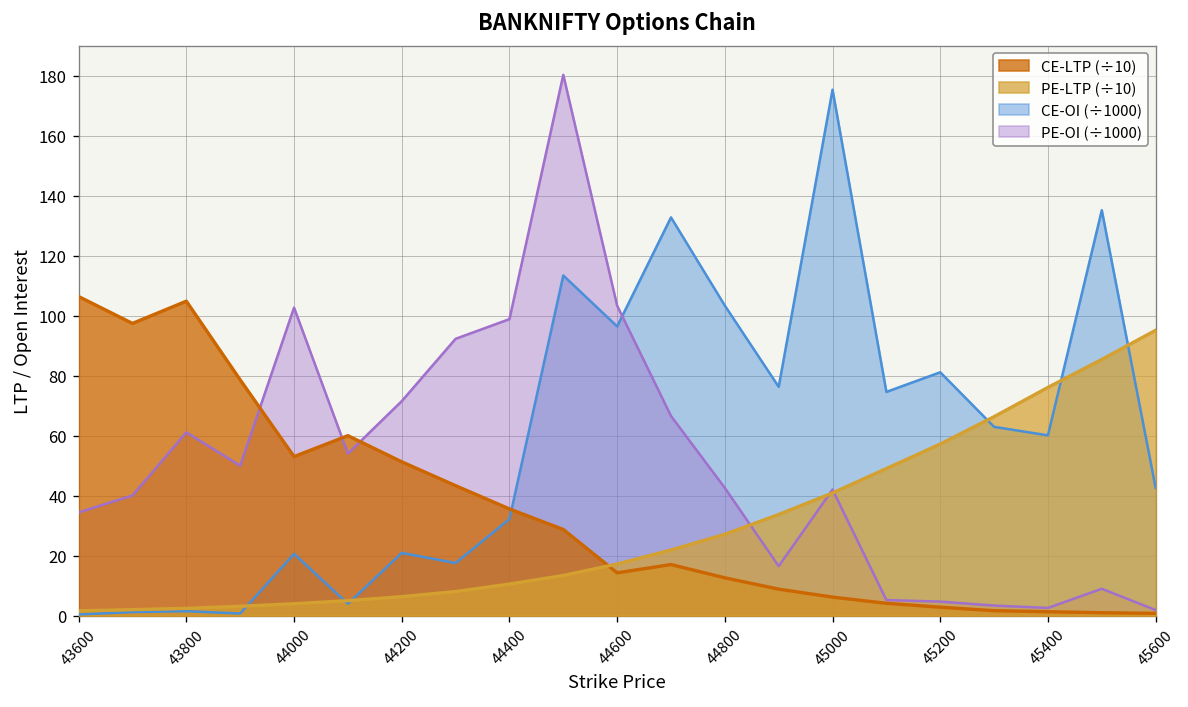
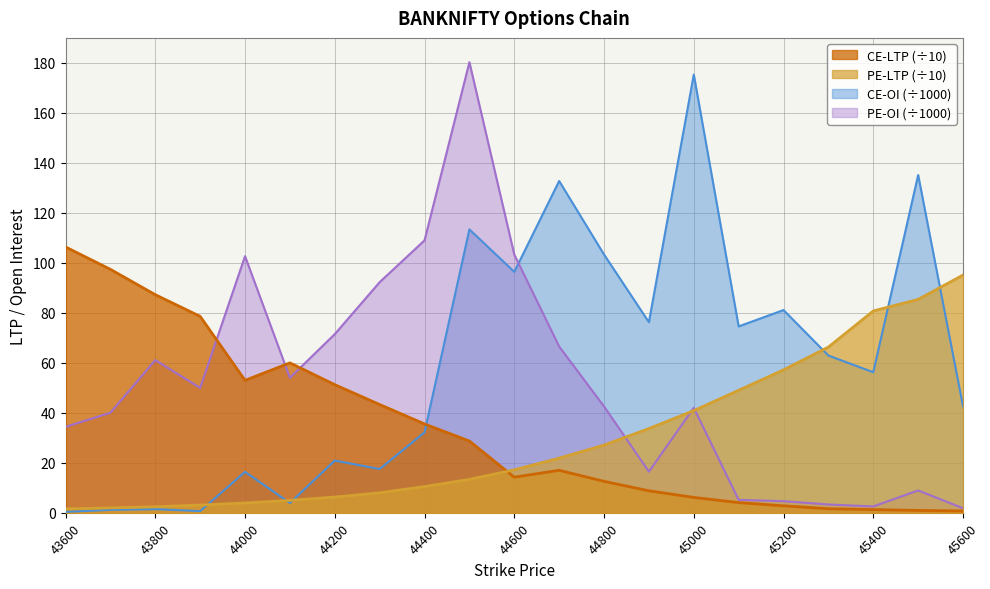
  {
    "CE-LTP (÷10)": {
      "43600": 106,
-     "43800": 105,
+     "43800": 87,
      "44000": 53,
      "44200": 51,
      "44400": 36,
      "44600": 14,
      "44800": 13,
      "45000": 6,
      "45200": 3,
      "45400": 1,
      "45600": 1
    },
    "PE-LTP (÷10)": {
      "43600": 2,
      "44000": 4,
      "44200": 6,
      "44400": 11,
      "44600": 17,
      "44800": 27,
      "45000": 41,
      "45200": 57,
-     "45400": 76,
+     "45400": 81,
      "45600": 95
    },
    "CE-OI (÷1000)": {
      "43600": 0,
-     "44000": 21,
+     "44000": 16,
      "44200": 21,
      "44400": 32,
      "44600": 96,
      "44800": 103,
      "45000": 175,
      "45200": 81,
-     "45400": 60,
+     "45400": 56,
      "45600": 43
    },
    "PE-OI (÷1000)": {
      "43600": 34,
      "43800": 61,
      "44000": 103,
      "44200": 71,
-     "44400": 99,
+     "44400": 109,
      "44600": 103,
      "44800": 43,
      "45000": 42,
      "45200": 5,
      "45400": 3,
      "45600": 2
    }
  }
